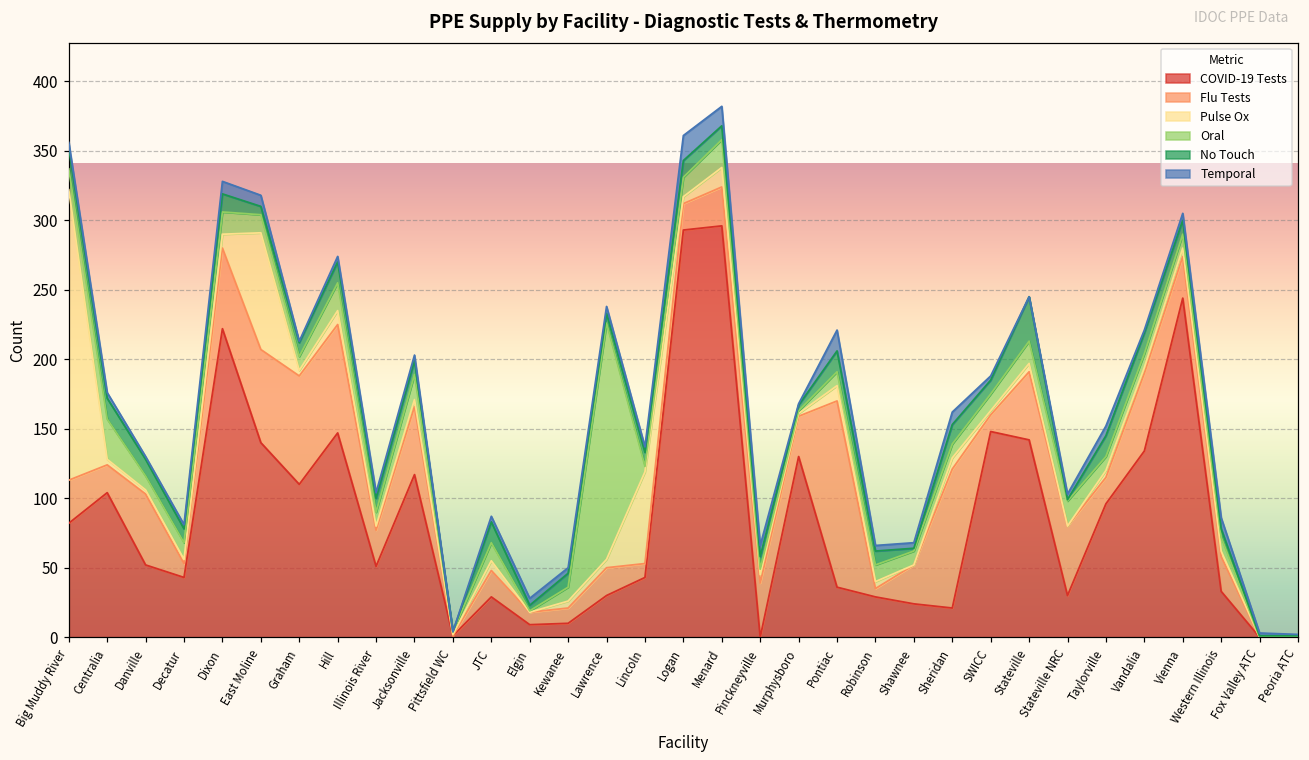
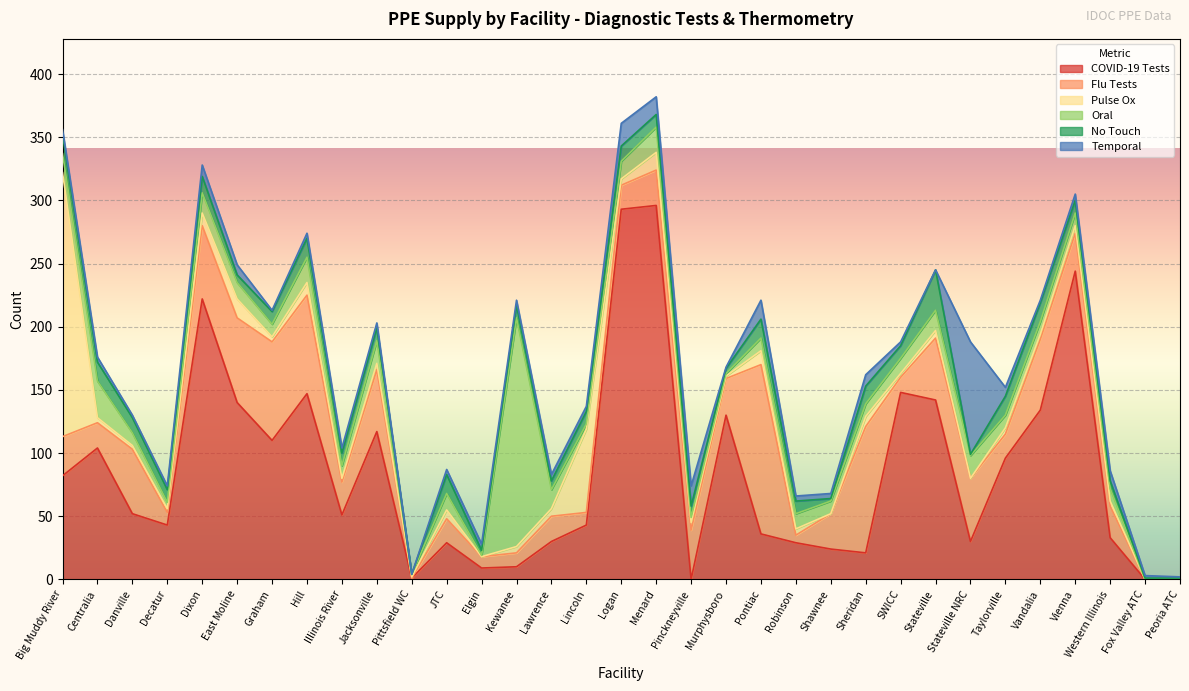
  {
    "COVID-19 Tests": {
      "Big Muddy River": 82,
      "Centralia": 104,
      "Danville": 52,
      "Decatur": 43,
      "Dixon": 222,
      "East Moline": 140,
      "Graham": 110,
      "Hill": 147,
      "Illinois River": 51,
      "Jacksonville": 117,
      "JTC": 29,
      "Elgin": 9,
      "Kewanee": 10,
      "Lawrence": 30,
      "Lincoln": 43,
      "Logan": 293,
      "Menard": 296,
      "Pinckneyville": 0,
      "Murphysboro": 130,
      "Pontiac": 36,
      "Robinson": 29,
      "Shawnee": 24,
      "Sheridan": 21,
      "SWICC": 148,
      "Stateville": 142,
      "Stateville NRC": 30,
      "Taylorville": 96,
      "Vandalia": 134,
      "Vienna": 244,
      "Western Illinois": 33
    },
    "Flu Tests": {
      "Big Muddy River": 31,
      "Centralia": 20,
      "Danville": 51,
      "Decatur": 10,
      "Dixon": 58,
      "East Moline": 67,
      "Graham": 78,
      "Hill": 78,
      "Illinois River": 26,
      "Jacksonville": 49,
      "JTC": 19,
      "Kewanee": 11,
      "Lawrence": 20,
      "Lincoln": 10,
      "Logan": 19,
      "Menard": 28,
      "Pinckneyville": 39,
      "Pontiac": 134,
      "Robinson": 6,
      "Sheridan": 100,
      "SWICC": 12,
      "Stateville": 49,
      "Taylorville": 19,
      "Vandalia": 56,
      "Vienna": 30,
      "Western Illinois": 25
    },
    "Pulse Ox": {
      "Big Muddy River": 209,
      "Centralia": 4,
      "Danville": 3,
      "Decatur": 3,
      "Dixon": 10,
-     "East Moline": 84,
+     "East Moline": 15,
      "Graham": 4,
      "Hill": 10,
      "Illinois River": 3,
      "Jacksonville": 5,
      "JTC": 7,
      "Kewanee": 5,
      "Lawrence": 6,
      "Lincoln": 66,
      "Logan": 5,
      "Menard": 14,
      "Pinckneyville": 6,
      "Pontiac": 11,
      "Robinson": 5,
      "Sheridan": 8,
      "SWICC": 3,
      "Stateville": 6,
      "Taylorville": 5,
      "Vandalia": 4,
      "Vienna": 6,
      "Western Illinois": 4
    },
    "Oral": {
      "Big Muddy River": 15,
      "Centralia": 29,
      "Danville": 10,
-     "Decatur": 12,
+     "Decatur": 5,
      "Dixon": 16,
      "East Moline": 13,
      "Graham": 10,
      "Hill": 20,
      "Illinois River": 10,
      "Jacksonville": 18,
      "JTC": 13,
-     "Kewanee": 10,
-     "Lawrence": 170,
+     "Kewanee": 181,
+     "Lawrence": 15,
      "Lincoln": 4,
      "Logan": 14,
      "Menard": 20,
      "Pinckneyville": 4,
      "Pontiac": 10,
      "Robinson": 12,
      "Shawnee": 10,
      "Sheridan": 10,
      "SWICC": 12,
      "Stateville": 16,
      "Taylorville": 10,
      "Vandalia": 10,
      "Vienna": 10,
      "Western Illinois": 10
    },
    "No Touch": {
      "Big Muddy River": 15,
      "Centralia": 15,
      "Decatur": 10,
      "Dixon": 13,
      "East Moline": 6,
      "Hill": 15,
      "Illinois River": 10,
      "Jacksonville": 10,
      "JTC": 15,
      "Elgin": 4,
      "Kewanee": 10,
      "Lawrence": 7,
      "Lincoln": 10,
      "Logan": 12,
      "Menard": 10,
      "Pinckneyville": 9,
      "Pontiac": 15,
      "Robinson": 10,
      "Shawnee": 2,
      "Sheridan": 14,
      "SWICC": 10,
      "Taylorville": 15,
      "Vienna": 10,
      "Western Illinois": 6
    },
    "Temporal": {
      "Big Muddy River": 4,
      "Centralia": 4,
      "Decatur": 3,
      "Dixon": 9,
      "East Moline": 8,
      "Hill": 4,
      "Illinois River": 4,
      "Jacksonville": 4,
      "JTC": 4,
      "Elgin": 5,
      "Kewanee": 4,
      "Lawrence": 5,
      "Lincoln": 4,
      "Logan": 18,
      "Menard": 14,
-     "Pinckneyville": 8,
+     "Pinckneyville": 16,
      "Pontiac": 15,
      "Robinson": 4,
      "Shawnee": 4,
      "Sheridan": 9,
      "SWICC": 3,
-     "Stateville NRC": 4,
+     "Stateville NRC": 89,
      "Taylorville": 7,
      "Vienna": 5,
      "Western Illinois": 8
    }
  }
